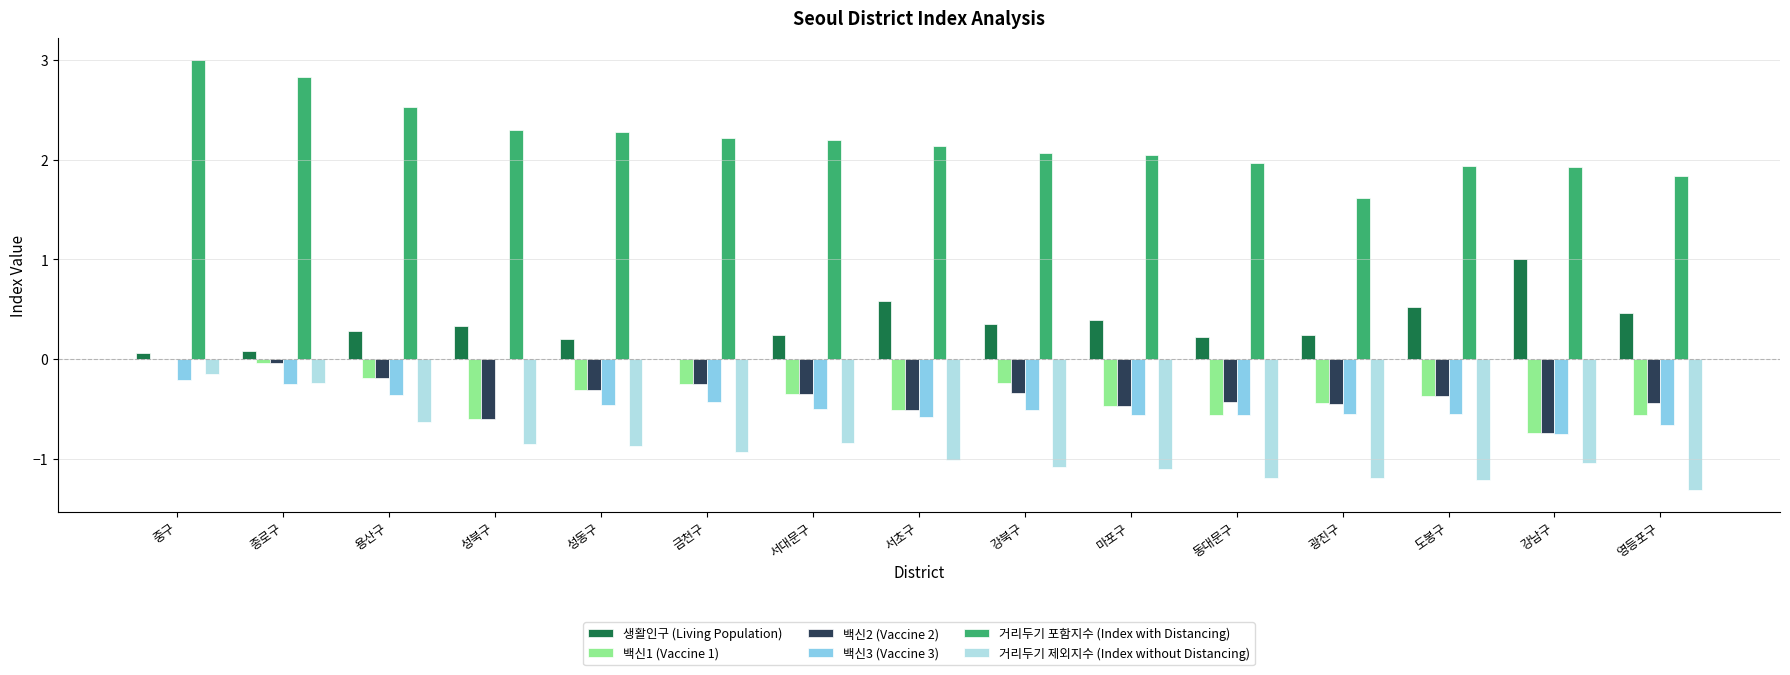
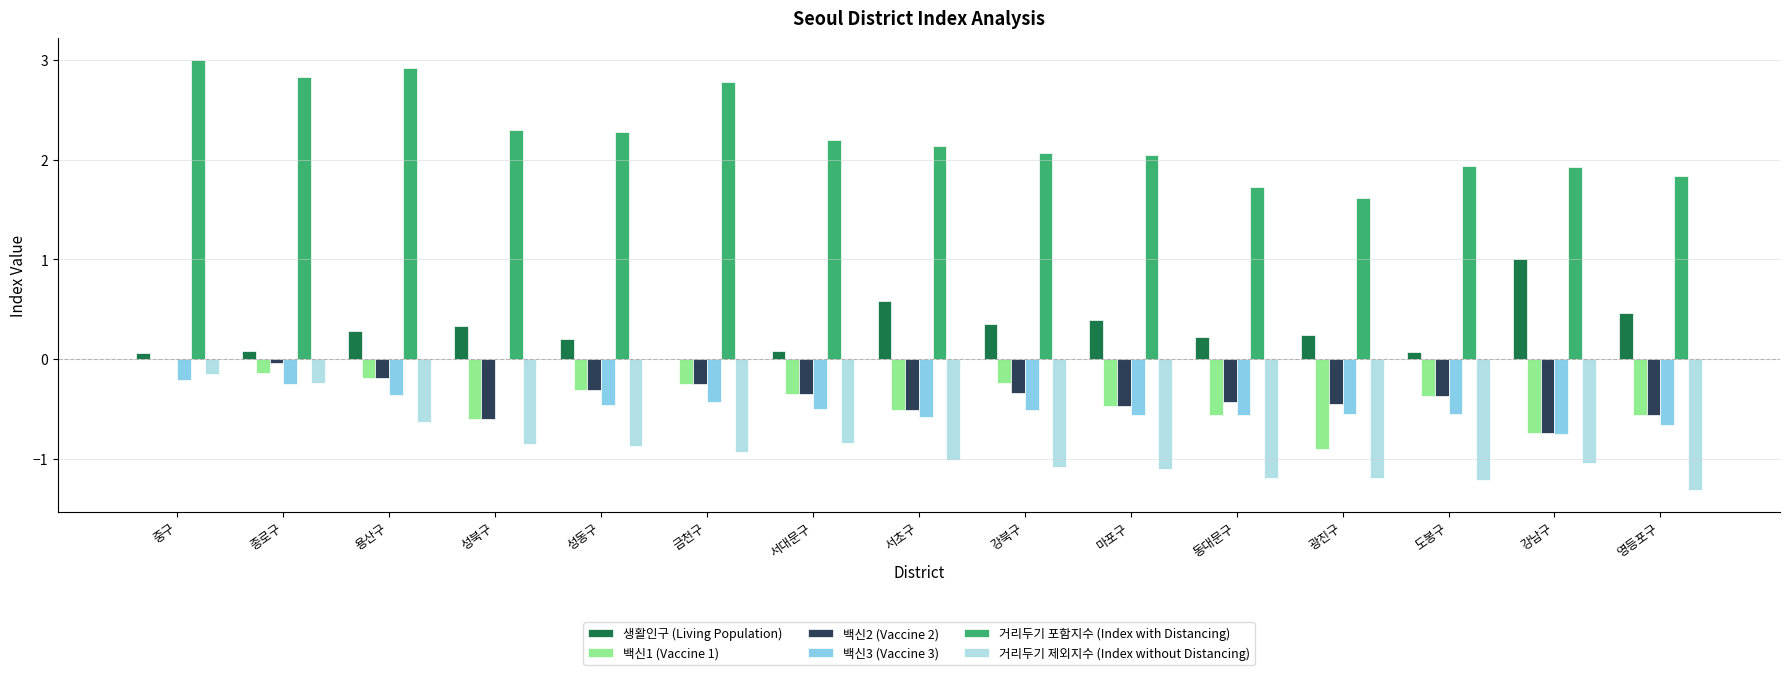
  {
    "생활인구 (Living Population)": {
      "중구": 0.1,
      "종로구": 0.1,
      "용산구": 0.3,
      "성북구": 0.3,
      "성동구": 0.2,
      "금천구": 0.0,
-     "서대문구": 0.2,
+     "서대문구": 0.1,
      "서초구": 0.6,
      "강북구": 0.4,
      "마포구": 0.4,
      "동대문구": 0.2,
      "광진구": 0.2,
-     "도봉구": 0.5,
+     "도봉구": 0.1,
      "강남구": 1.0,
      "영등포구": 0.5
    },
    "백신1 (Vaccine 1)": {
      "중구": 0.0,
-     "종로구": 0.0,
+     "종로구": -0.1,
      "용산구": -0.2,
      "성북구": -0.6,
      "성동구": -0.3,
      "금천구": -0.2,
      "서대문구": -0.3,
      "서초구": -0.5,
      "강북구": -0.2,
      "마포구": -0.5,
      "동대문구": -0.6,
-     "광진구": -0.4,
+     "광진구": -0.9,
      "도봉구": -0.4,
      "강남구": -0.7,
      "영등포구": -0.6
    },
    "백신2 (Vaccine 2)": {
      "중구": 0.0,
      "종로구": 0.0,
      "용산구": -0.2,
      "성북구": -0.6,
      "성동구": -0.3,
      "금천구": -0.3,
      "서대문구": -0.3,
      "서초구": -0.5,
      "강북구": -0.3,
      "마포구": -0.5,
      "동대문구": -0.4,
      "광진구": -0.4,
      "도봉구": -0.4,
      "강남구": -0.7,
-     "영등포구": -0.4
+     "영등포구": -0.6
    },
    "거리두기 포함지수 (Index with Distancing)": {
      "중구": 3.0,
      "종로구": 2.8,
-     "용산구": 2.5,
+     "용산구": 2.9,
      "성북구": 2.3,
      "성동구": 2.3,
-     "금천구": 2.2,
+     "금천구": 2.8,
      "서대문구": 2.2,
      "서초구": 2.1,
      "강북구": 2.1,
      "마포구": 2.0,
-     "동대문구": 2.0,
+     "동대문구": 1.7,
      "광진구": 1.6,
      "도봉구": 1.9,
      "강남구": 1.9,
      "영등포구": 1.8
    }
  }
